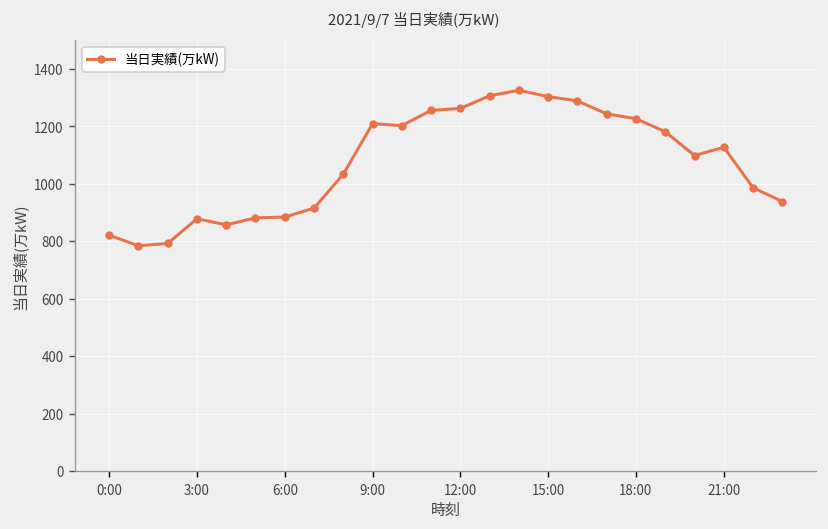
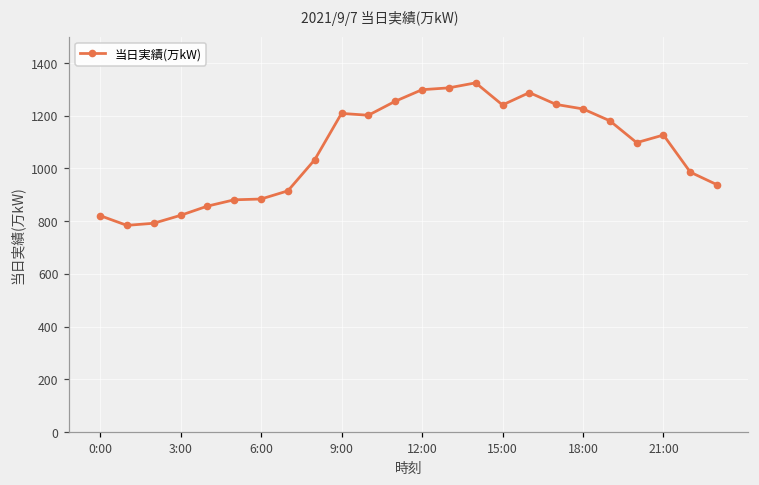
  {
    "0:00": 820,
-   "3:00": 880,
+   "3:00": 820,
    "6:00": 880,
    "9:00": 1210,
-   "12:00": 1260,
-   "15:00": 1300,
+   "12:00": 1300,
+   "15:00": 1240,
    "18:00": 1230,
    "21:00": 1130
  }
